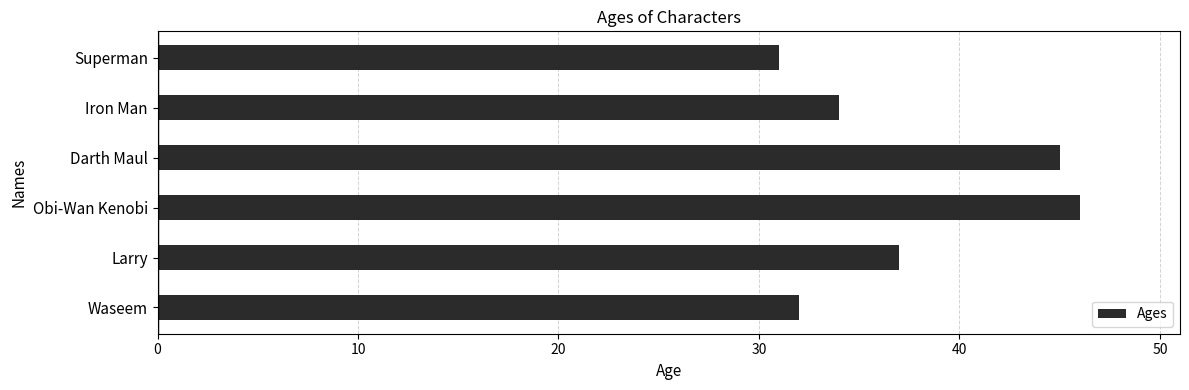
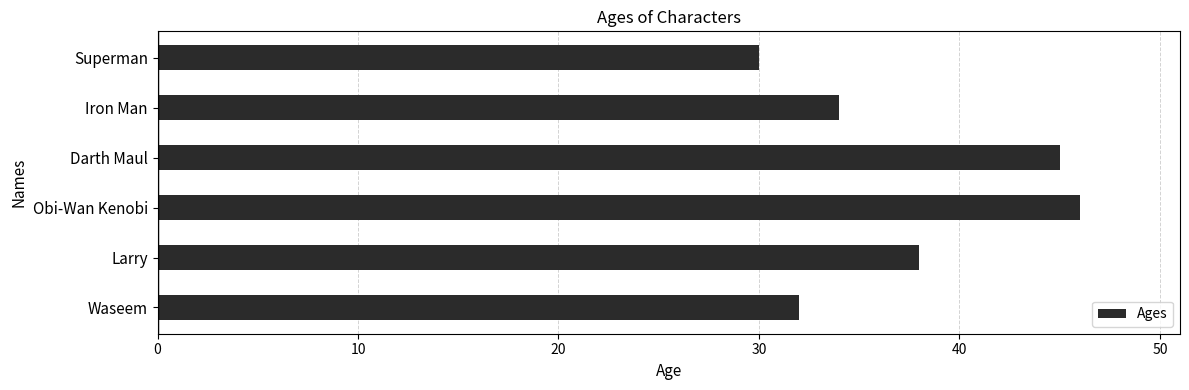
  {
-   "Superman": 31,
+   "Superman": 30,
    "Iron Man": 34,
    "Darth Maul": 45,
    "Obi-Wan Kenobi": 46,
-   "Larry": 37,
+   "Larry": 38,
    "Waseem": 32
  }
